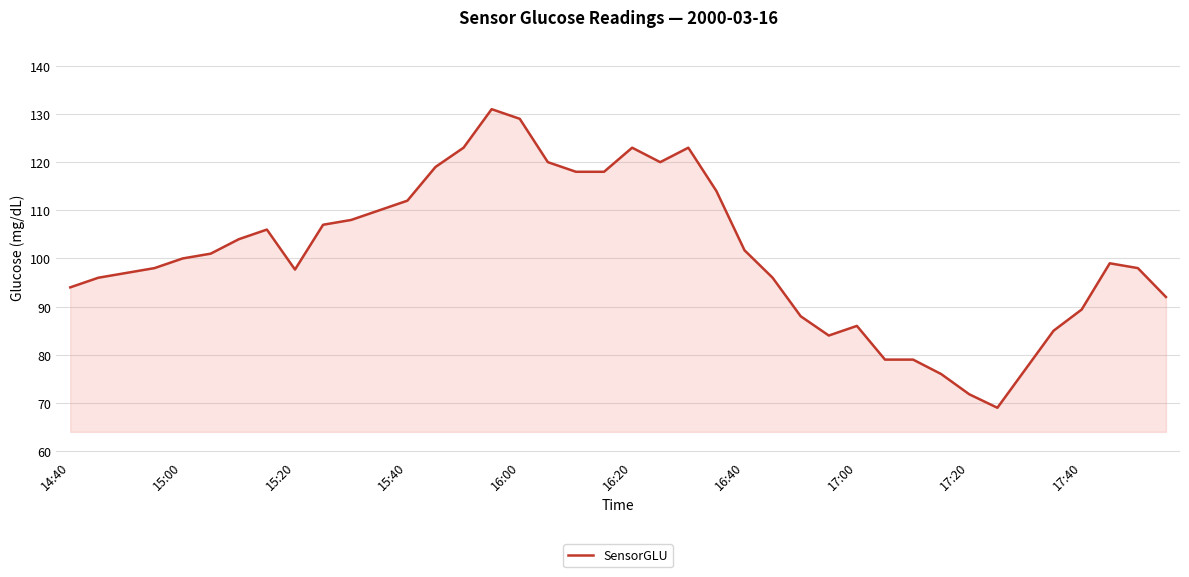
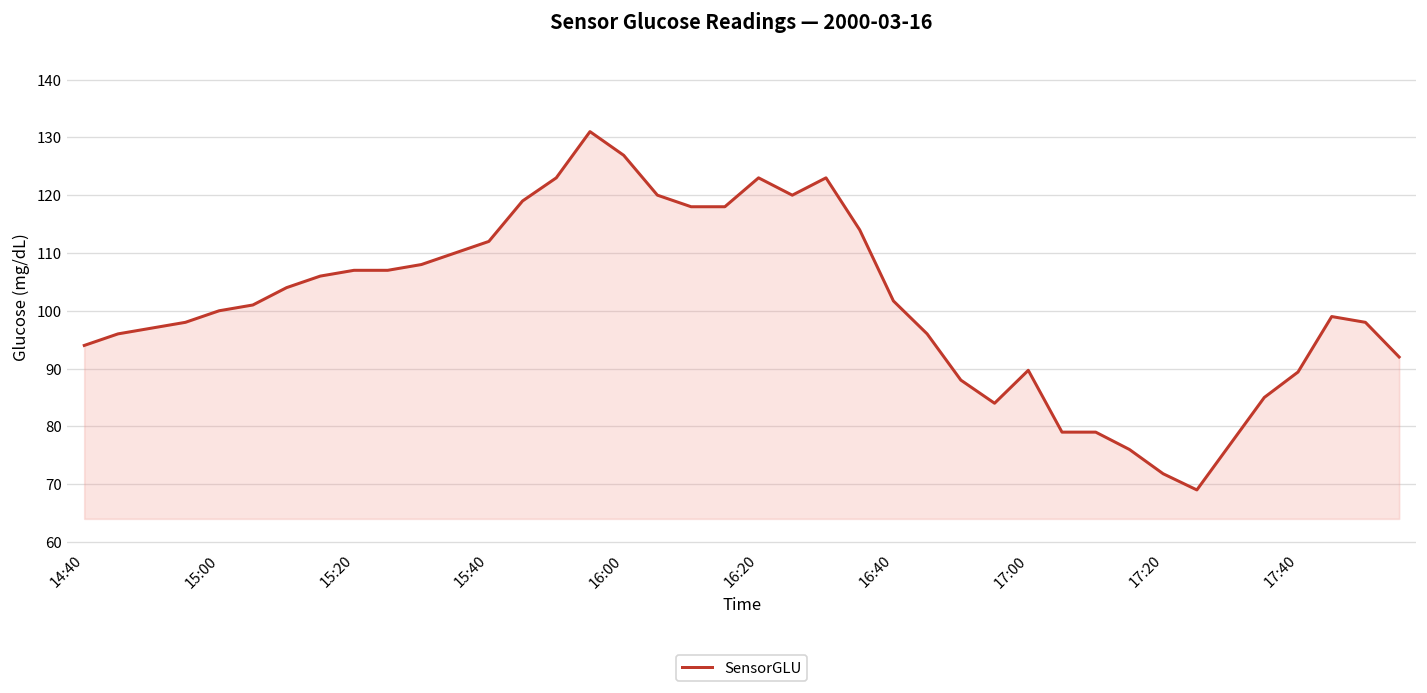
  {
    "14:40": 94,
    "15:00": 100,
-   "15:20": 98,
+   "15:20": 107,
    "15:40": 112,
-   "16:00": 129,
+   "16:00": 127,
    "16:20": 123,
    "16:40": 102,
-   "17:00": 86,
+   "17:00": 90,
    "17:20": 72,
    "17:40": 89
  }
